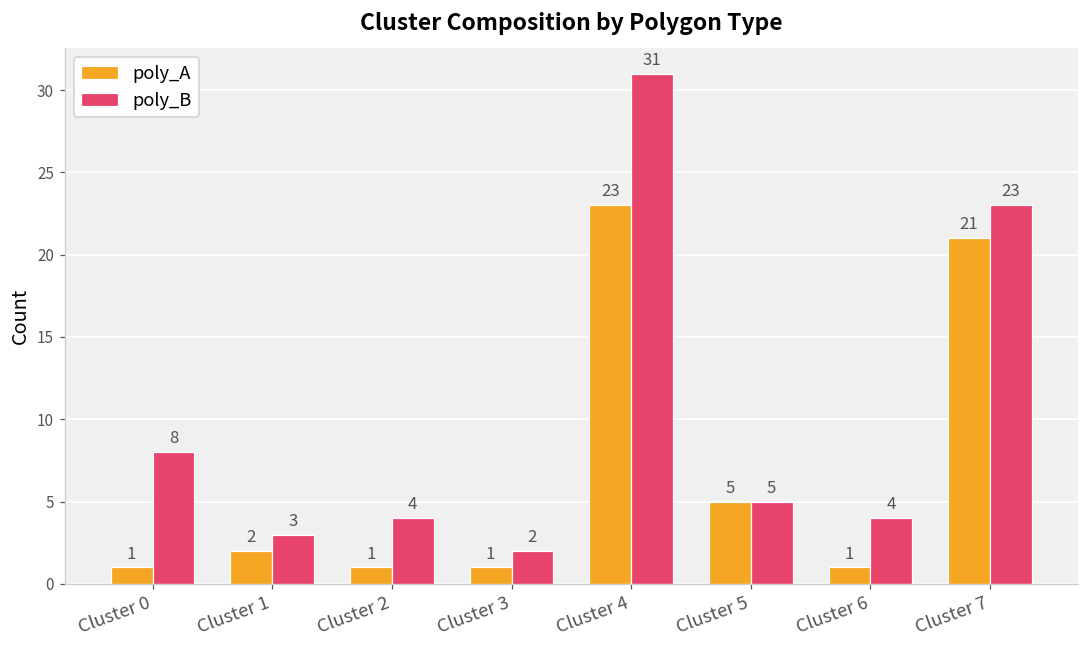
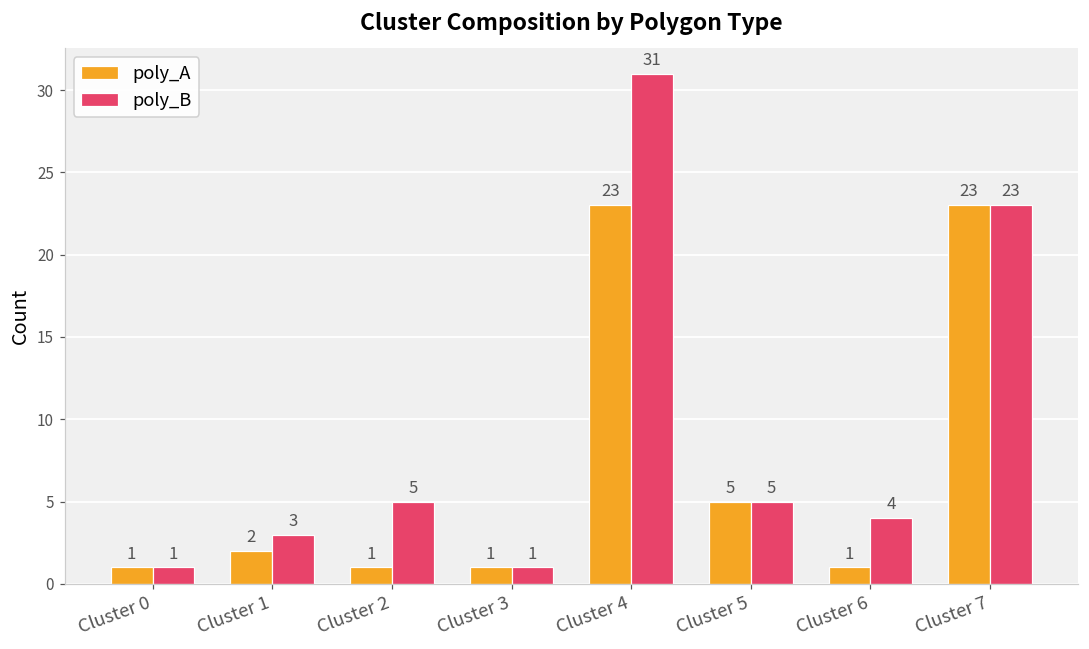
  {
    "poly_A": {
      "Cluster 0": 1,
      "Cluster 1": 2,
      "Cluster 2": 1,
      "Cluster 3": 1,
      "Cluster 4": 23,
      "Cluster 5": 5,
      "Cluster 6": 1,
-     "Cluster 7": 21
+     "Cluster 7": 23
    },
    "poly_B": {
-     "Cluster 0": 8,
+     "Cluster 0": 1,
      "Cluster 1": 3,
-     "Cluster 2": 4,
-     "Cluster 3": 2,
+     "Cluster 2": 5,
+     "Cluster 3": 1,
      "Cluster 4": 31,
      "Cluster 5": 5,
      "Cluster 6": 4,
      "Cluster 7": 23
    }
  }
